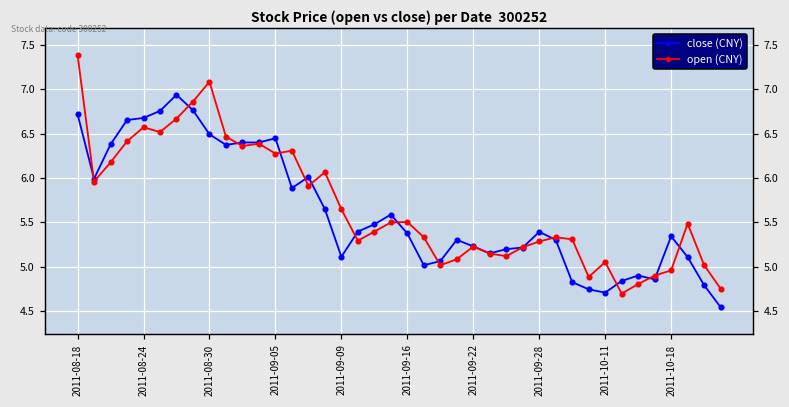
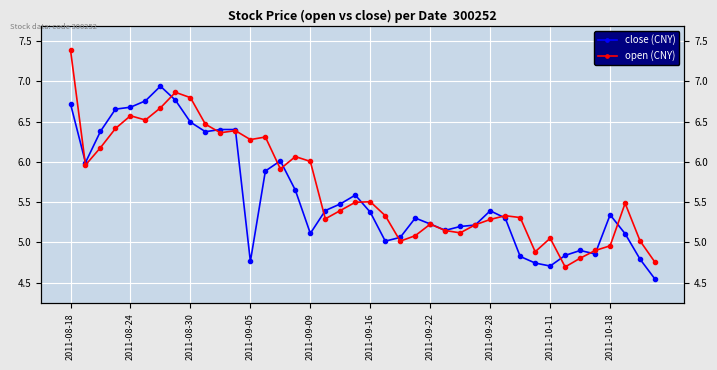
  {
    "close (CNY)": {
      "2011-08-18": 6.7,
      "2011-08-24": 6.7,
      "2011-08-30": 6.5,
-     "2011-09-05": 6.4,
+     "2011-09-05": 4.8,
      "2011-09-09": 5.1,
      "2011-09-16": 5.4,
      "2011-09-28": 5.4,
      "2011-10-11": 4.7,
      "2011-10-18": 5.3
    },
    "open (CNY)": {
      "2011-08-18": 7.4,
      "2011-08-24": 6.6,
-     "2011-08-30": 7.1,
+     "2011-08-30": 6.8,
      "2011-09-05": 6.3,
-     "2011-09-09": 5.6,
+     "2011-09-09": 6.0,
      "2011-09-16": 5.5,
      "2011-09-28": 5.3,
      "2011-10-11": 5.1,
      "2011-10-18": 5.0
    }
  }
